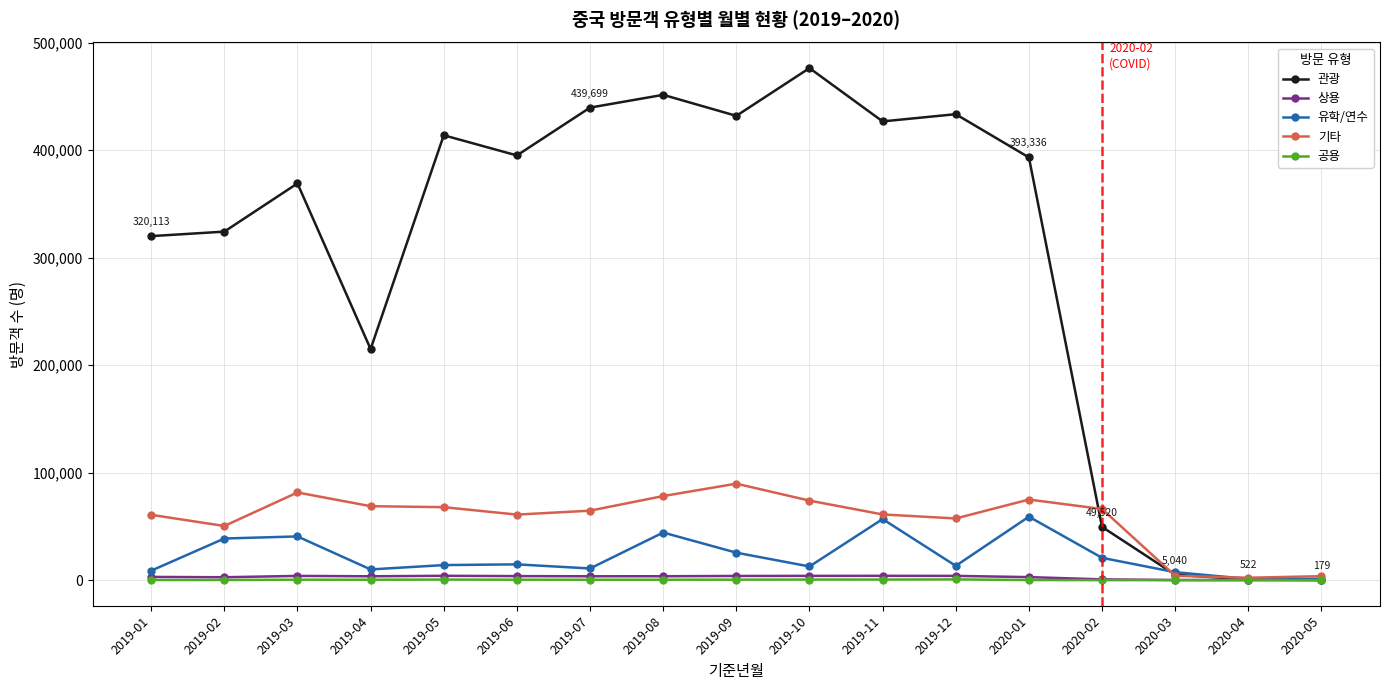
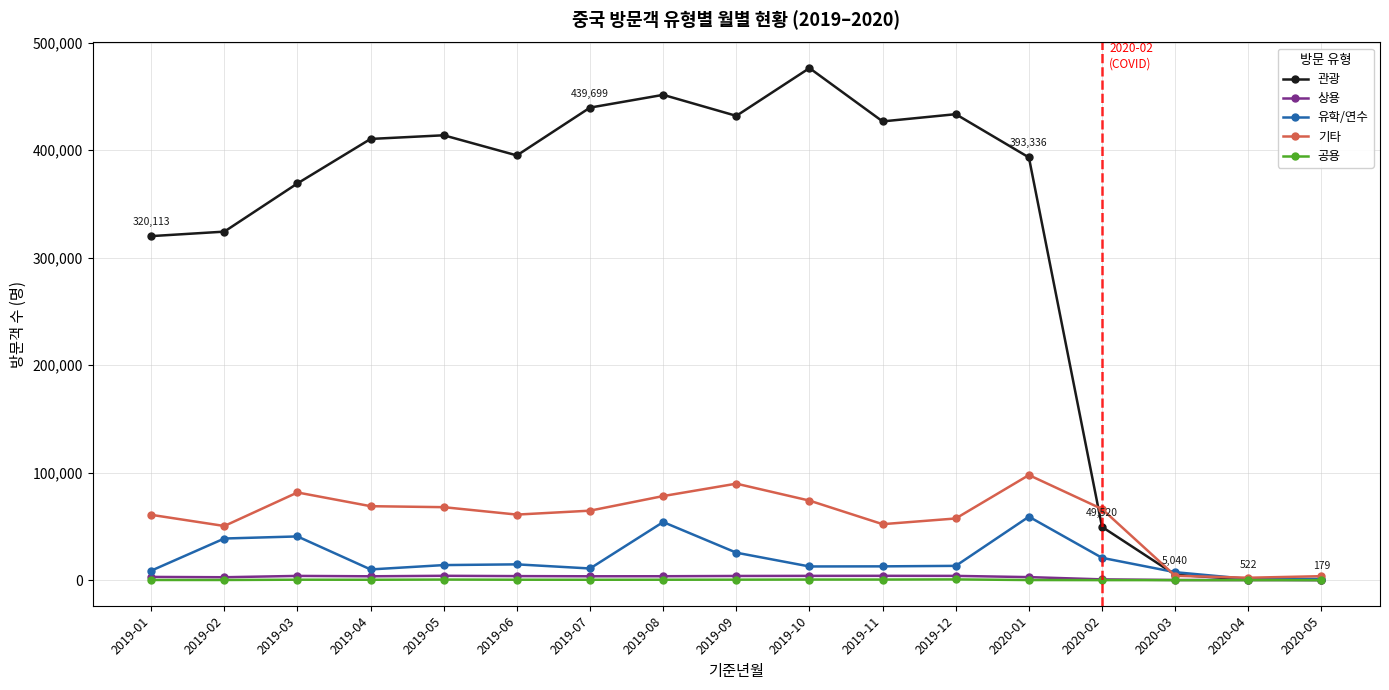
  {
    "관광": {
      "2019-02": "324,000",
      "2019-03": "369,000",
-     "2019-04": "215,000",
+     "2019-04": "411,000",
      "2019-05": "414,000",
      "2019-06": "395,000",
      "2019-08": "452,000",
      "2019-09": "432,000",
      "2019-10": "476,000",
      "2019-11": "427,000",
      "2019-12": "434,000"
    },
    "상용": {
      "2019-01": "3,000",
      "2019-02": "3,000",
      "2019-03": "4,000",
      "2019-04": "4,000",
      "2019-05": "4,000",
      "2019-06": "4,000",
      "2019-07": "4,000",
      "2019-08": "4,000",
      "2019-09": "4,000",
      "2019-10": "4,000",
      "2019-11": "4,000",
      "2019-12": "4,000",
      "2020-01": "3,000"
    },
    "유학/연수": {
      "2019-01": "9,000",
      "2019-02": "39,000",
      "2019-03": "41,000",
      "2019-04": "10,000",
      "2019-05": "14,000",
      "2019-06": "15,000",
      "2019-07": "11,000",
-     "2019-08": "44,000",
+     "2019-08": "54,000",
      "2019-09": "26,000",
      "2019-10": "13,000",
-     "2019-11": "57,000",
+     "2019-11": "13,000",
      "2019-12": "13,000",
      "2020-01": "59,000",
      "2020-02": "21,000"
    },
    "기타": {
      "2019-01": "61,000",
      "2019-02": "50,000",
      "2019-03": "82,000",
      "2019-04": "69,000",
      "2019-05": "68,000",
      "2019-06": "61,000",
      "2019-07": "65,000",
      "2019-08": "78,000",
      "2019-09": "90,000",
      "2019-10": "74,000",
-     "2019-11": "61,000",
+     "2019-11": "52,000",
      "2019-12": "57,000",
-     "2020-01": "75,000"
+     "2020-01": "98,000"
    },
    "공용": {
      "2019-01": "0",
      "2019-02": "0",
      "2019-03": "0",
      "2019-04": "0",
      "2019-05": "1,000",
      "2019-06": "0",
      "2019-07": "0",
      "2019-08": "0",
      "2019-09": "0",
      "2019-10": "1,000",
      "2019-11": "1,000",
      "2019-12": "1,000",
      "2020-01": "0"
    }
  }
